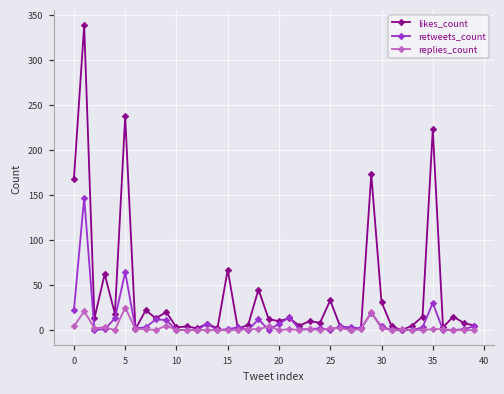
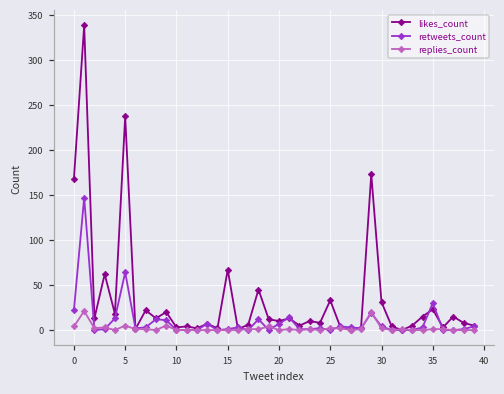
  {
    "likes_count": {
      "0": 170,
      "5": 240,
      "15": 70,
      "25": 30,
      "30": 30,
-     "35": 220
+     "35": 20
    },
    "retweets_count": {
      "0": 20,
      "5": 60,
      "35": 30
    },
    "replies_count": {
      "0": 0,
-     "5": 30,
+     "5": 10,
      "20": 0,
      "35": 0
    }
  }
